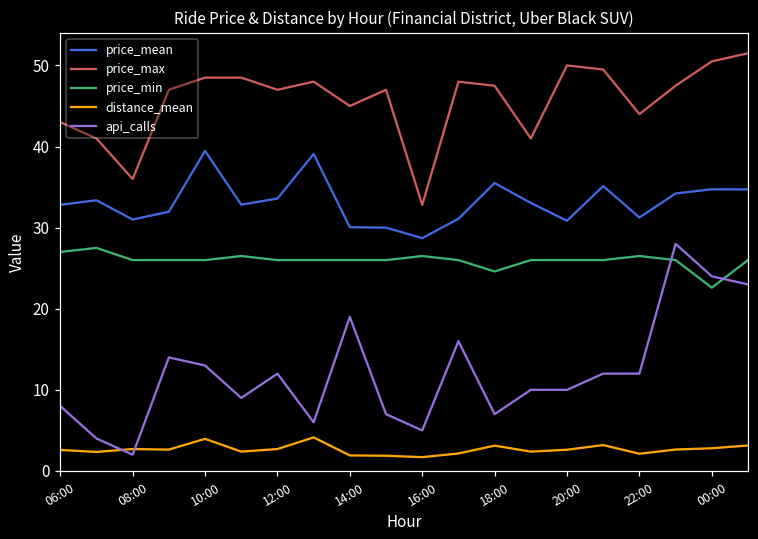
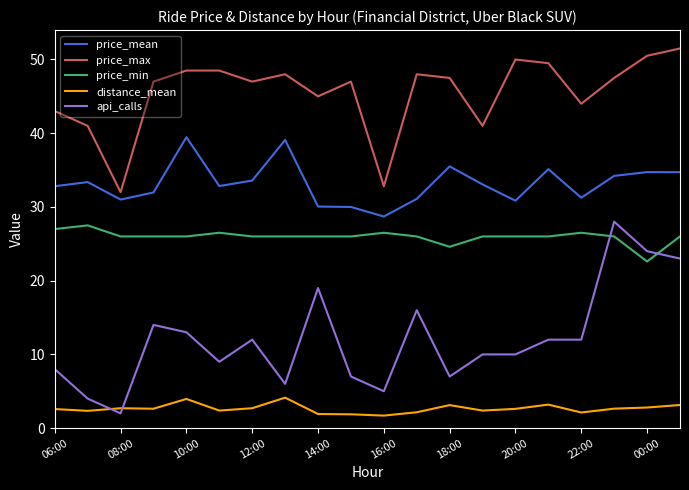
  {
    "price_mean": {
      "06:00": 33,
      "08:00": 31,
      "10:00": 39,
      "12:00": 34,
      "14:00": 30,
      "16:00": 29,
      "18:00": 36,
      "20:00": 31,
      "22:00": 31,
      "00:00": 35
    },
    "price_max": {
      "06:00": 43,
-     "08:00": 36,
+     "08:00": 32,
      "10:00": 49,
      "12:00": 47,
      "14:00": 45,
      "16:00": 33,
      "18:00": 48,
      "20:00": 50,
      "22:00": 44,
      "00:00": 51
    },
    "price_min": {
      "06:00": 27,
      "08:00": 26,
      "10:00": 26,
      "12:00": 26,
      "14:00": 26,
      "16:00": 27,
      "18:00": 25,
      "20:00": 26,
      "22:00": 27,
      "00:00": 23
    },
    "distance_mean": {
      "06:00": 3,
      "08:00": 3,
      "10:00": 4,
      "12:00": 3,
      "14:00": 2,
      "16:00": 2,
      "18:00": 3,
      "20:00": 3,
      "22:00": 2,
      "00:00": 3
    },
    "api_calls": {
      "06:00": 8,
      "08:00": 2,
      "10:00": 13,
      "12:00": 12,
      "14:00": 19,
      "16:00": 5,
      "18:00": 7,
      "20:00": 10,
      "22:00": 12,
      "00:00": 24
    }
  }
